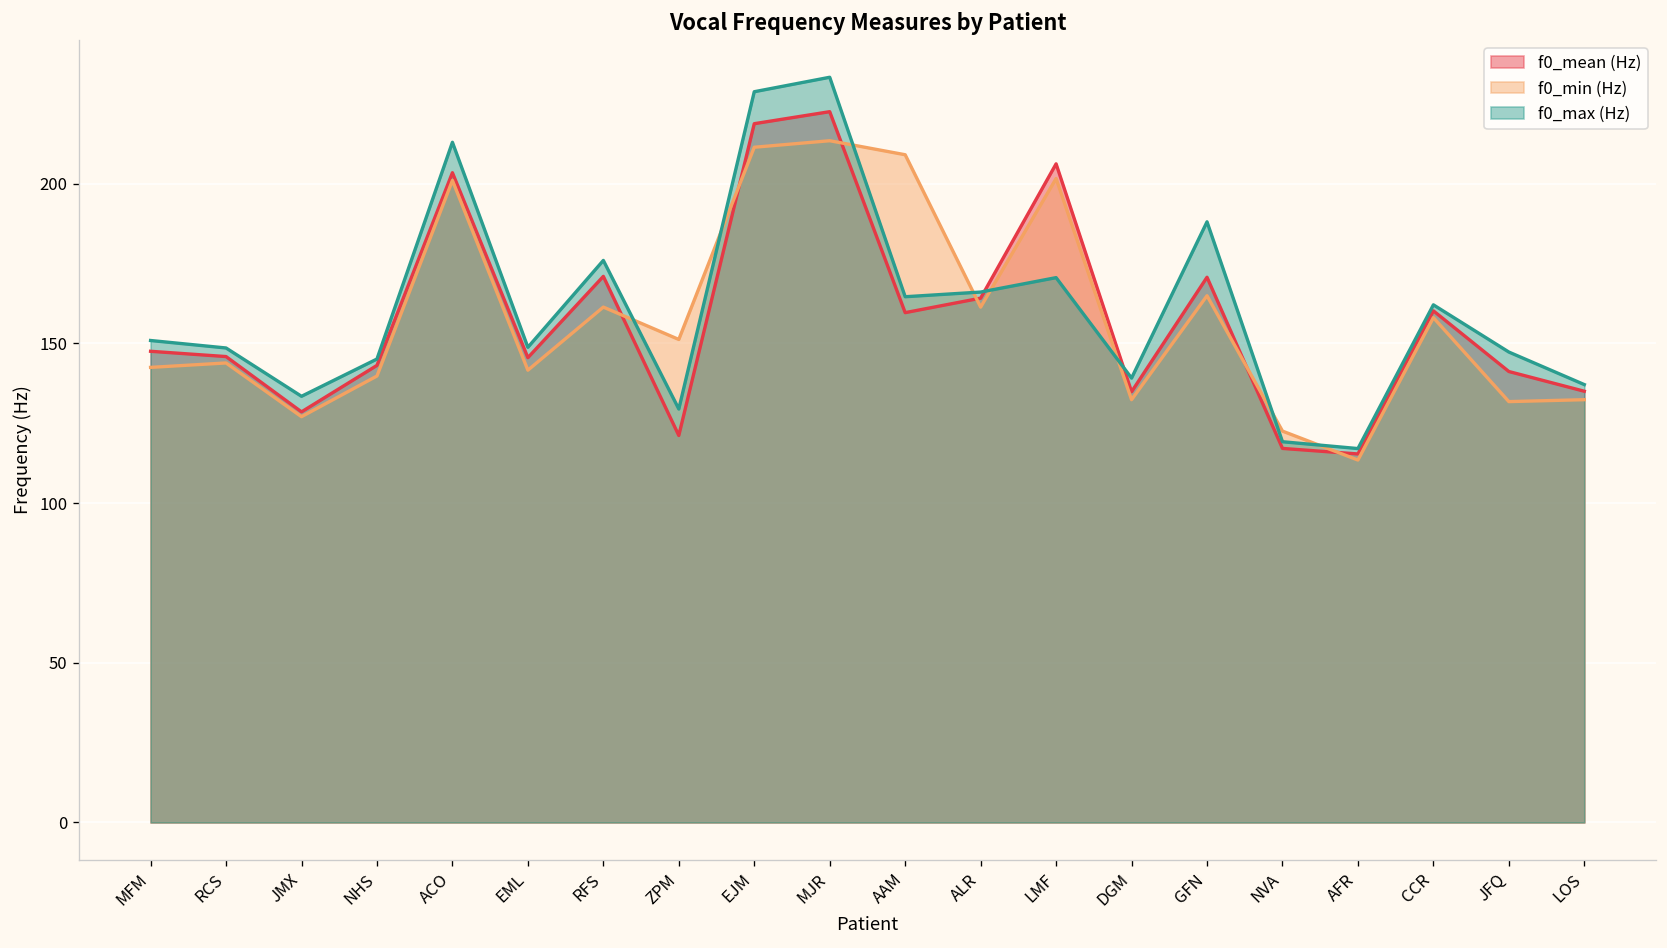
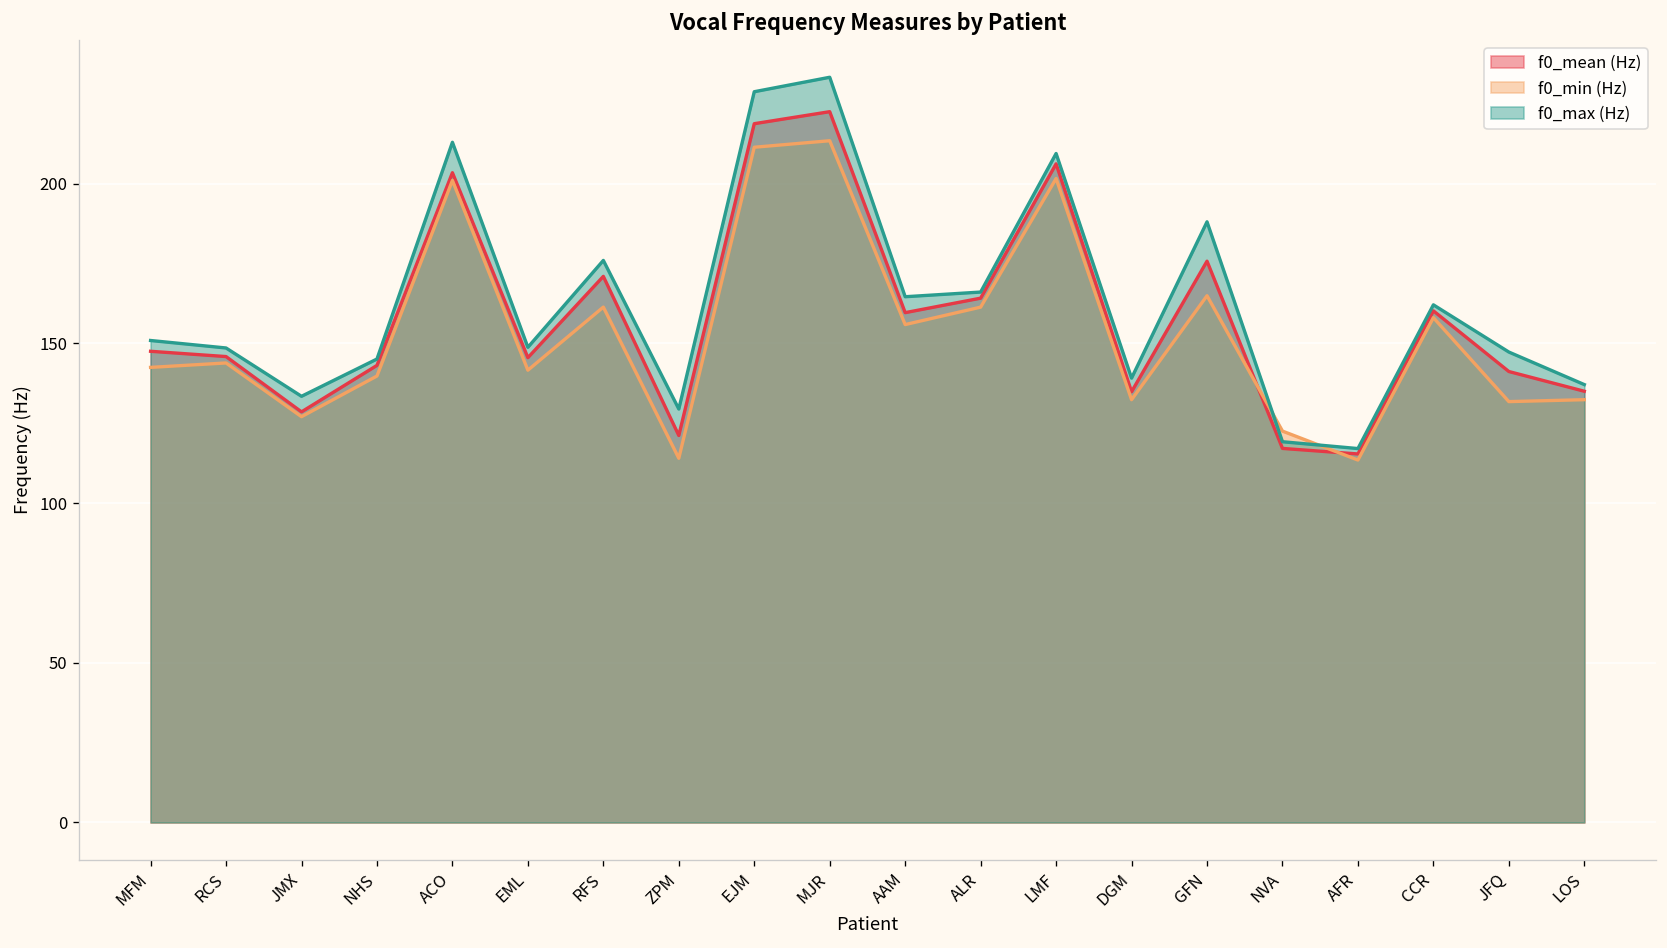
  {
    "f0_mean (Hz)": {
      "MFM": 148,
      "RCS": 146,
      "JMX": 129,
      "NHS": 143,
      "ACO": 203,
      "EML": 146,
      "RFS": 171,
      "ZPM": 121,
      "EJM": 219,
      "MJR": 223,
      "AAM": 160,
      "ALR": 164,
      "LMF": 206,
      "DGM": 135,
-     "GFN": 171,
+     "GFN": 176,
      "NVA": 117,
      "AFR": 115,
      "CCR": 160,
      "JFQ": 141,
      "LOS": 135
    },
    "f0_min (Hz)": {
      "MFM": 143,
      "RCS": 144,
      "JMX": 127,
      "NHS": 140,
      "ACO": 201,
      "EML": 142,
      "RFS": 161,
-     "ZPM": 151,
+     "ZPM": 114,
      "EJM": 211,
      "MJR": 213,
-     "AAM": 209,
+     "AAM": 156,
      "ALR": 161,
      "LMF": 202,
      "DGM": 132,
      "GFN": 165,
      "NVA": 123,
      "AFR": 113,
      "CCR": 158,
      "JFQ": 132,
      "LOS": 132
    },
    "f0_max (Hz)": {
      "MFM": 151,
      "RCS": 149,
      "JMX": 133,
      "NHS": 145,
      "ACO": 213,
      "EML": 149,
      "RFS": 176,
      "ZPM": 129,
      "EJM": 229,
      "MJR": 233,
      "AAM": 165,
      "ALR": 166,
-     "LMF": 171,
+     "LMF": 209,
      "DGM": 139,
      "GFN": 188,
      "NVA": 119,
      "AFR": 117,
      "CCR": 162,
      "JFQ": 147,
      "LOS": 137
    }
  }
